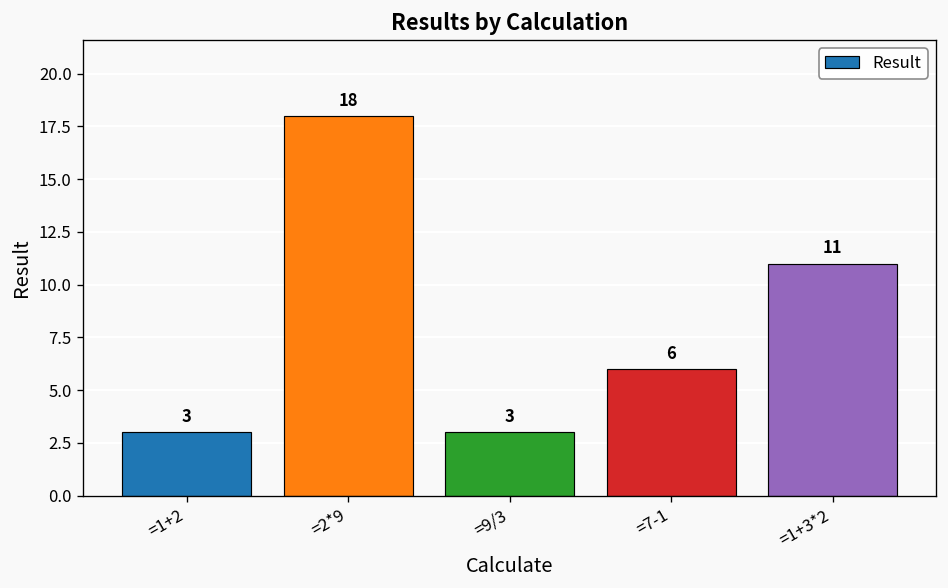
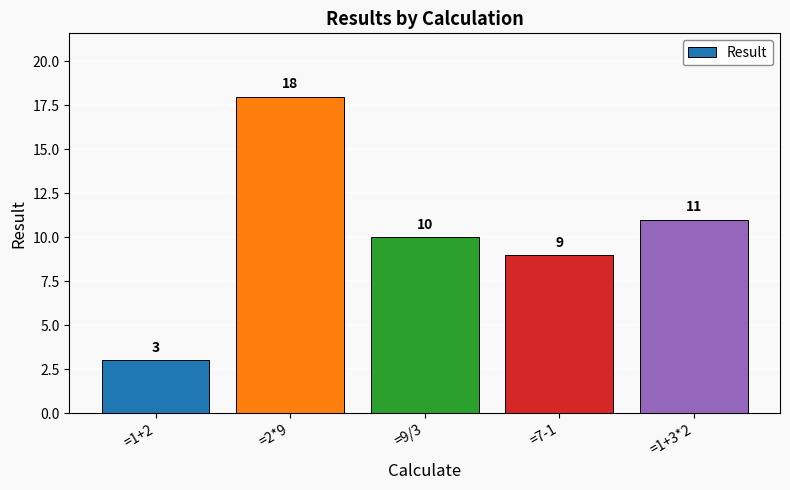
  {
    "=1+2": 3,
    "=2*9": 18,
-   "=9/3": 3,
-   "=7-1": 6,
+   "=9/3": 10,
+   "=7-1": 9,
    "=1+3*2": 11
  }
